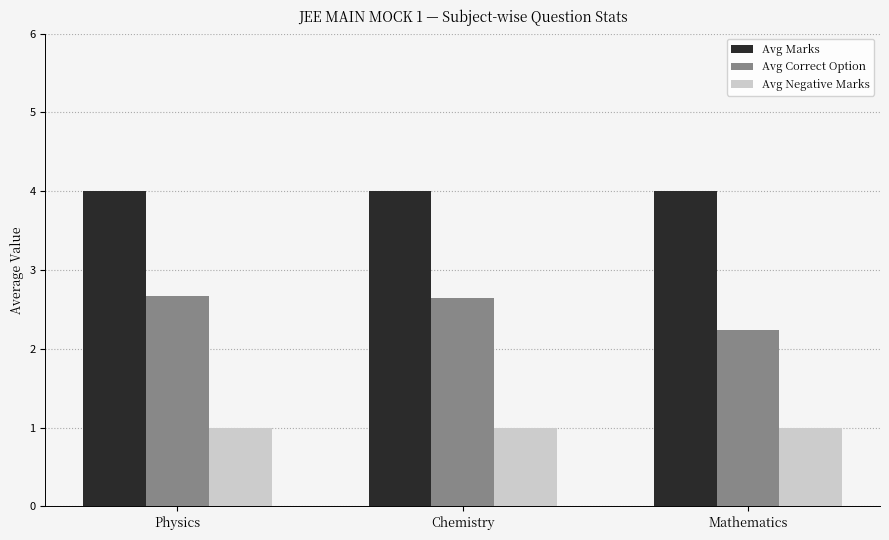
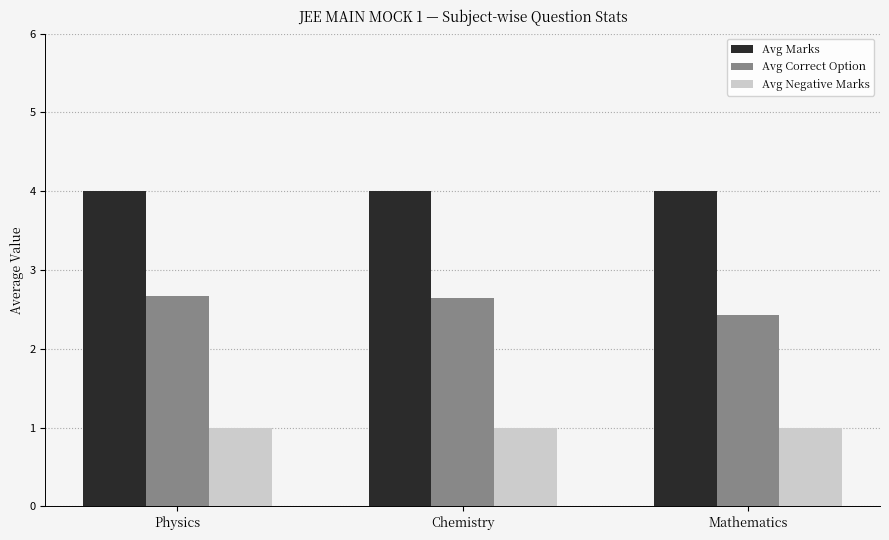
  {
    "Avg Marks": {
      "Physics": 4.0,
      "Chemistry": 4.0,
      "Mathematics": 4.0
    },
    "Avg Correct Option": {
      "Physics": 2.7,
      "Chemistry": 2.6,
-     "Mathematics": 2.2
+     "Mathematics": 2.4
    },
    "Avg Negative Marks": {
      "Physics": 1.0,
      "Chemistry": 1.0,
      "Mathematics": 1.0
    }
  }
